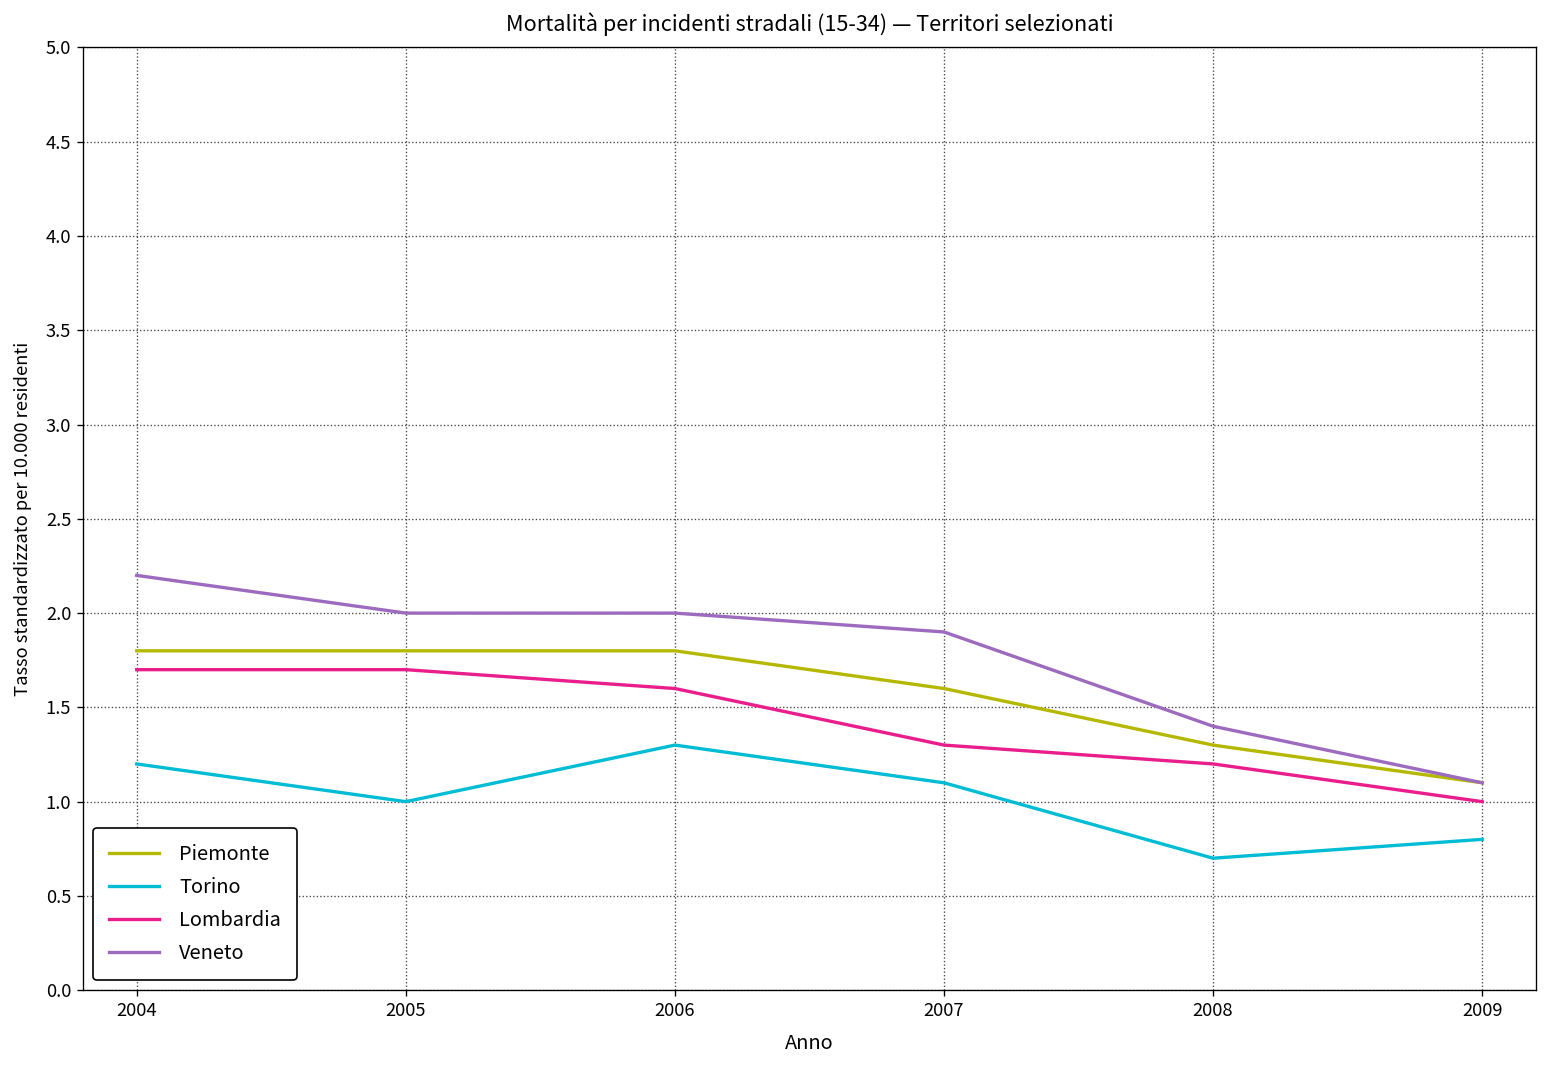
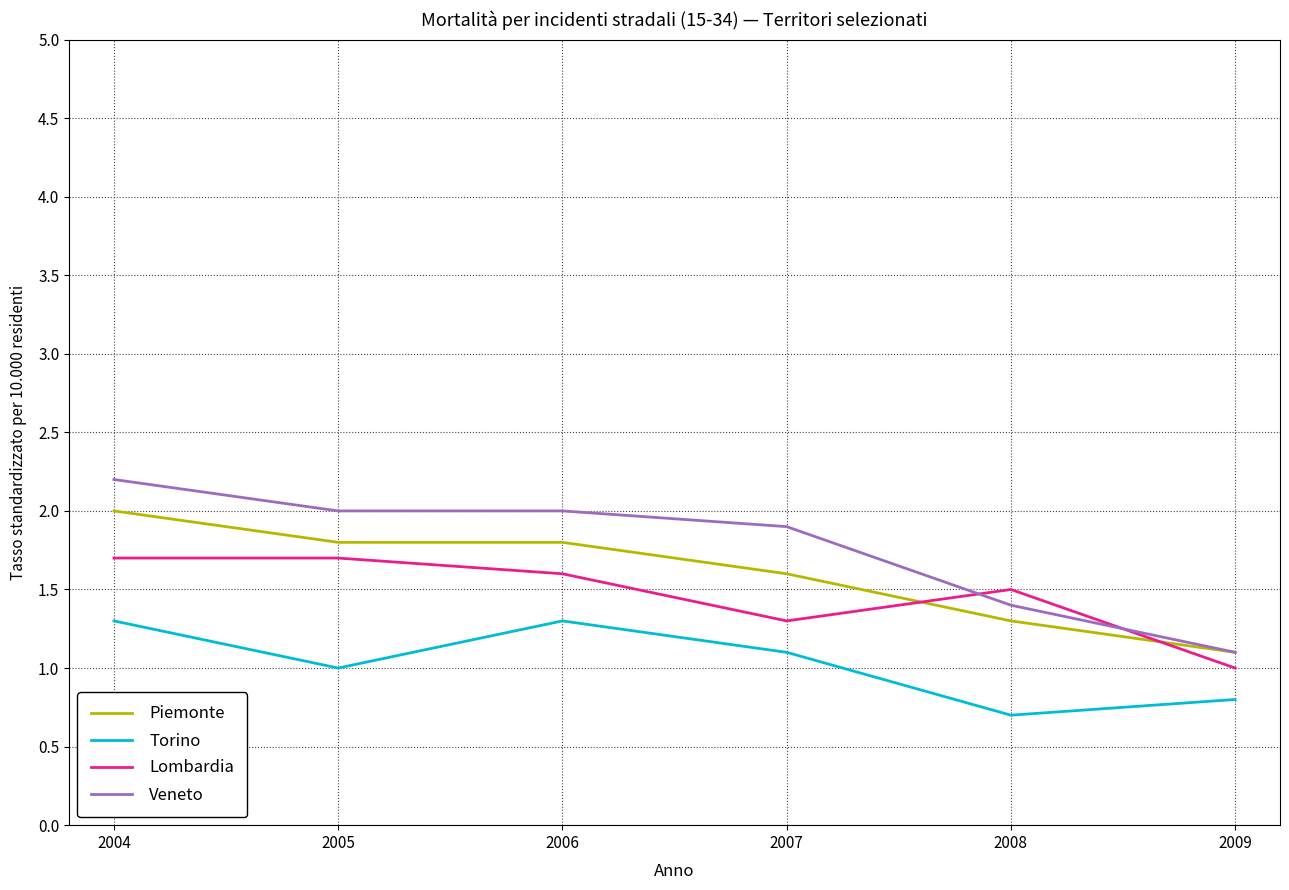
  {
    "Piemonte": {
-     "2004": 1.8,
+     "2004": 2.0,
      "2005": 1.8,
      "2006": 1.8,
      "2007": 1.6,
      "2008": 1.3
    },
    "Torino": {
-     "2004": 1.2,
+     "2004": 1.3,
      "2005": 1.0,
      "2006": 1.3,
      "2007": 1.1,
      "2008": 0.7,
      "2009": 0.8
    },
    "Lombardia": {
      "2004": 1.7,
      "2005": 1.7,
      "2006": 1.6,
      "2007": 1.3,
-     "2008": 1.2,
+     "2008": 1.5,
      "2009": 1.0
    },
    "Veneto": {
      "2004": 2.2,
      "2005": 2.0,
      "2006": 2.0,
      "2007": 1.9,
      "2008": 1.4
    }
  }
